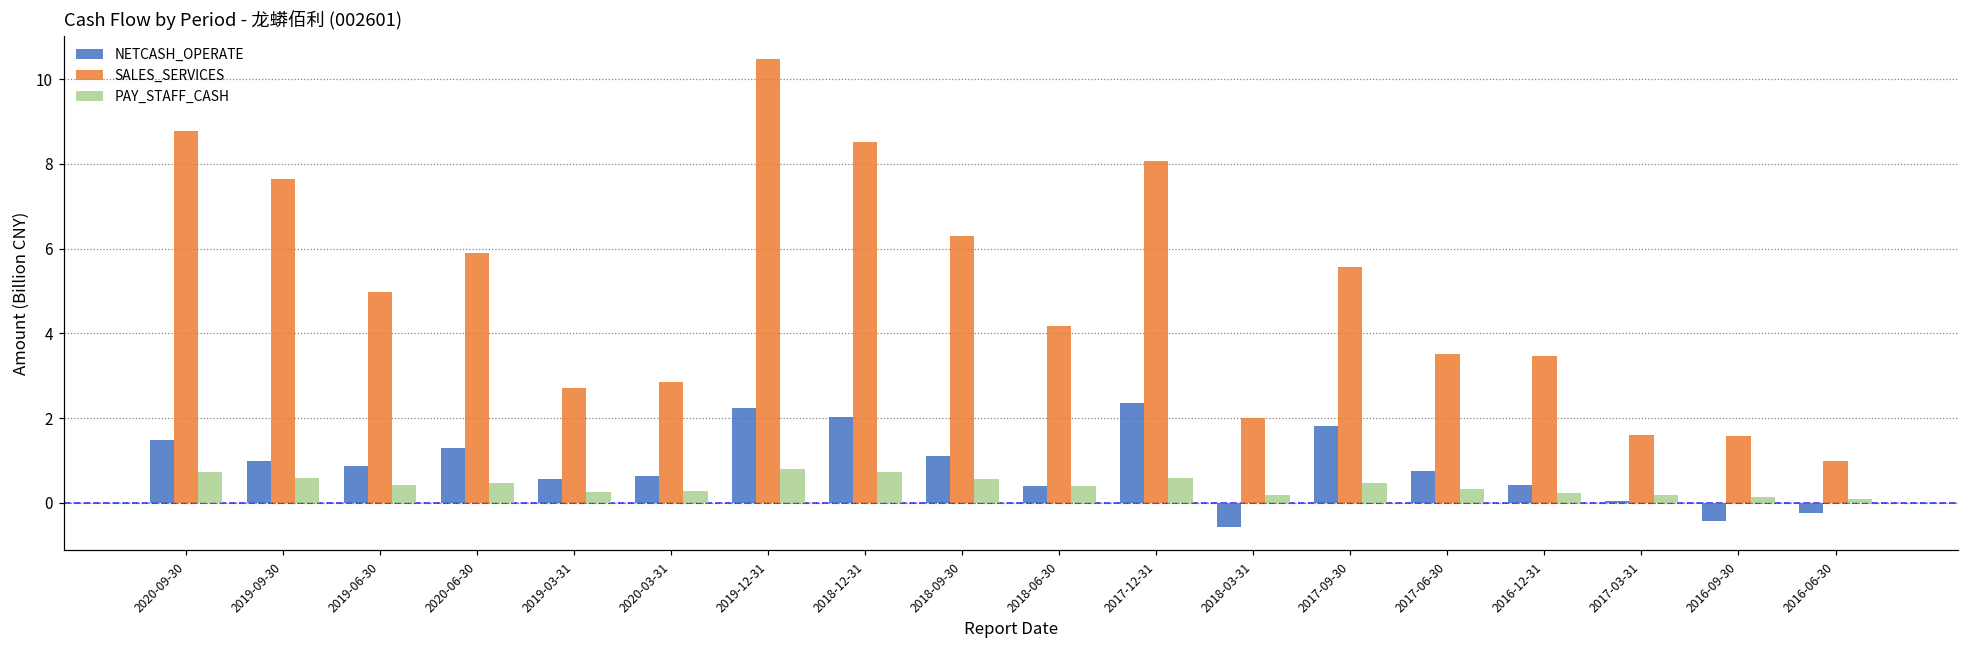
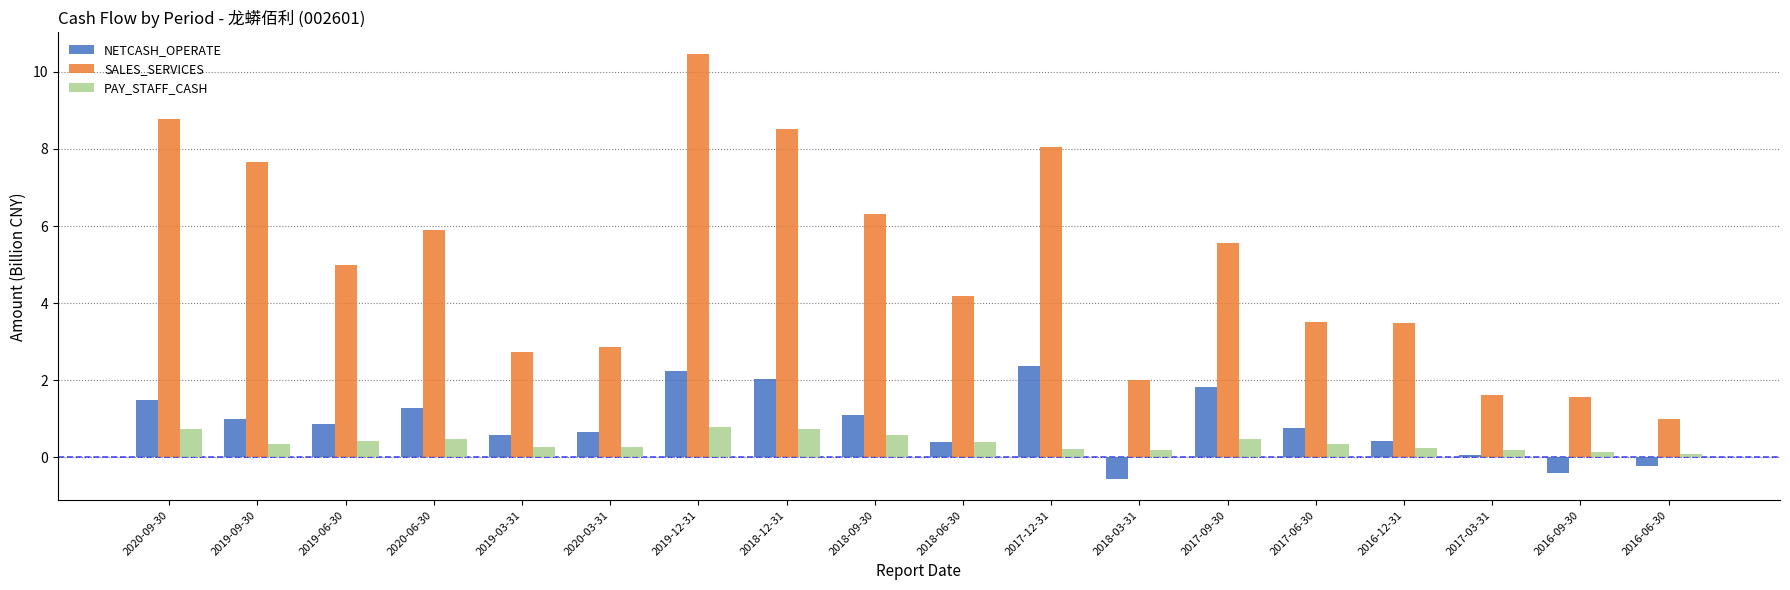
  {
    "NETCASH_OPERATE": {
      "2020-09-30": 1.5,
      "2019-09-30": 1.0,
      "2019-06-30": 0.9,
      "2020-06-30": 1.3,
      "2019-03-31": 0.6,
      "2020-03-31": 0.6,
      "2019-12-31": 2.2,
      "2018-12-31": 2.0,
      "2018-09-30": 1.1,
      "2018-06-30": 0.4,
      "2017-12-31": 2.4,
      "2018-03-31": -0.6,
      "2017-09-30": 1.8,
      "2017-06-30": 0.8,
      "2016-12-31": 0.4,
      "2016-09-30": -0.4,
      "2016-06-30": -0.2
    },
    "SALES_SERVICES": {
      "2020-09-30": 8.8,
      "2019-09-30": 7.6,
      "2019-06-30": 5.0,
      "2020-06-30": 5.9,
      "2019-03-31": 2.7,
      "2020-03-31": 2.9,
      "2019-12-31": 10.5,
      "2018-12-31": 8.5,
      "2018-09-30": 6.3,
      "2018-06-30": 4.2,
      "2017-12-31": 8.1,
      "2018-03-31": 2.0,
      "2017-09-30": 5.6,
      "2017-06-30": 3.5,
      "2016-12-31": 3.5,
      "2017-03-31": 1.6,
      "2016-09-30": 1.6,
      "2016-06-30": 1.0
    },
    "PAY_STAFF_CASH": {
      "2020-09-30": 0.7,
-     "2019-09-30": 0.6,
+     "2019-09-30": 0.3,
      "2019-06-30": 0.4,
      "2020-06-30": 0.5,
      "2019-03-31": 0.3,
      "2020-03-31": 0.3,
      "2019-12-31": 0.8,
      "2018-12-31": 0.7,
      "2018-09-30": 0.6,
      "2018-06-30": 0.4,
-     "2017-12-31": 0.6,
+     "2017-12-31": 0.2,
      "2018-03-31": 0.2,
      "2017-09-30": 0.5,
      "2017-06-30": 0.3,
      "2016-12-31": 0.2,
      "2017-03-31": 0.2,
      "2016-09-30": 0.1,
      "2016-06-30": 0.1
    }
  }
